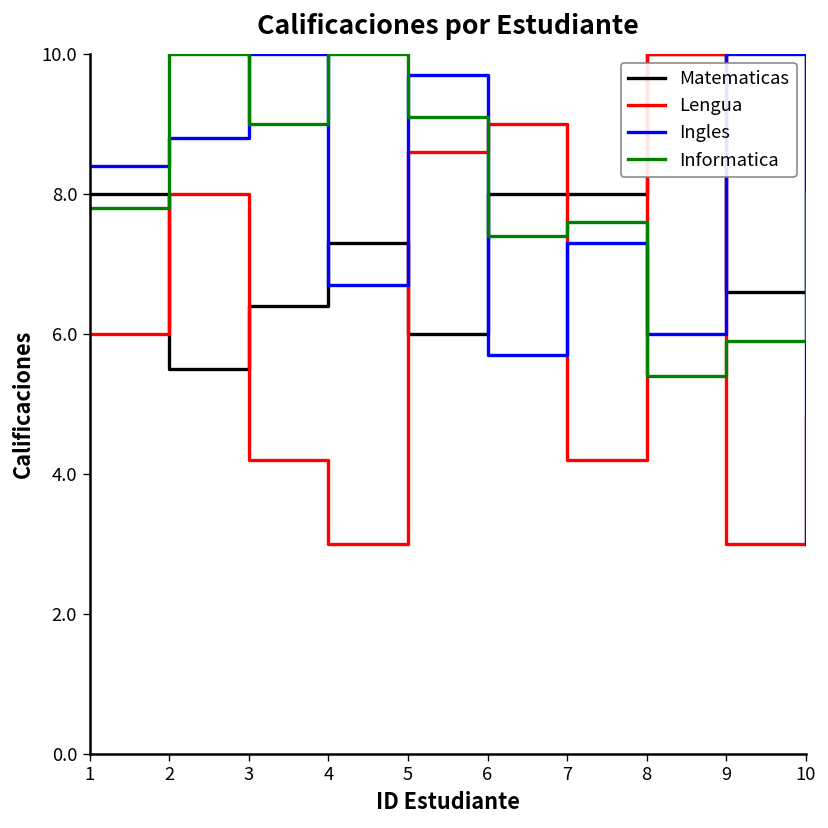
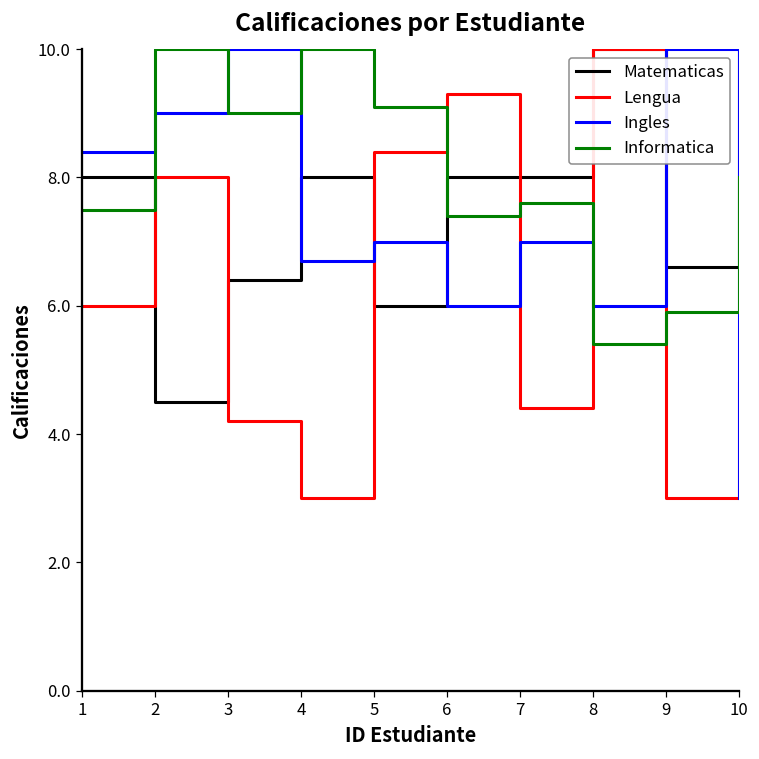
  {
    "Matematicas": {
      "1": 8.0,
-     "2": 5.5,
+     "2": 4.5,
      "3": 6.4,
-     "4": 7.3,
+     "4": 8.0,
      "5": 6.0,
      "6": 8.0,
      "7": 8.0,
      "9": 6.6,
      "10": 10.0
    },
    "Lengua": {
      "1": 6.0,
      "2": 8.0,
      "3": 4.2,
      "4": 3.0,
-     "5": 8.6,
-     "6": 9.0,
-     "7": 4.2,
+     "5": 8.4,
+     "6": 9.3,
+     "7": 4.4,
      "9": 3.0,
      "10": 4.8
    },
    "Ingles": {
      "1": 8.4,
-     "2": 8.8,
+     "2": 9.0,
      "3": 10.0,
      "4": 6.7,
-     "5": 9.7,
-     "6": 5.7,
-     "7": 7.3,
+     "5": 7.0,
+     "6": 6.0,
+     "7": 7.0,
      "8": 6.0,
      "9": 10.0,
      "10": 3.0
    },
    "Informatica": {
-     "1": 7.8,
+     "1": 7.5,
      "2": 10.0,
      "3": 9.0,
      "4": 10.0,
      "5": 9.1,
      "6": 7.4,
      "7": 7.6,
      "8": 5.4,
      "9": 5.9,
      "10": 8.0
    }
  }
